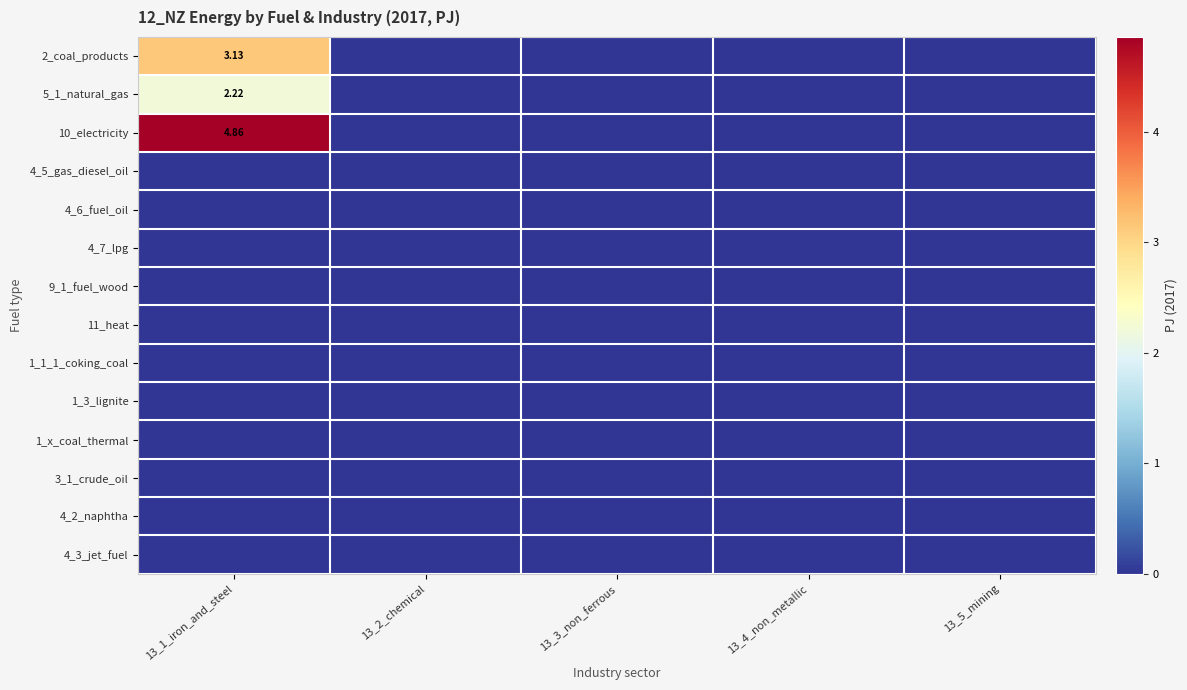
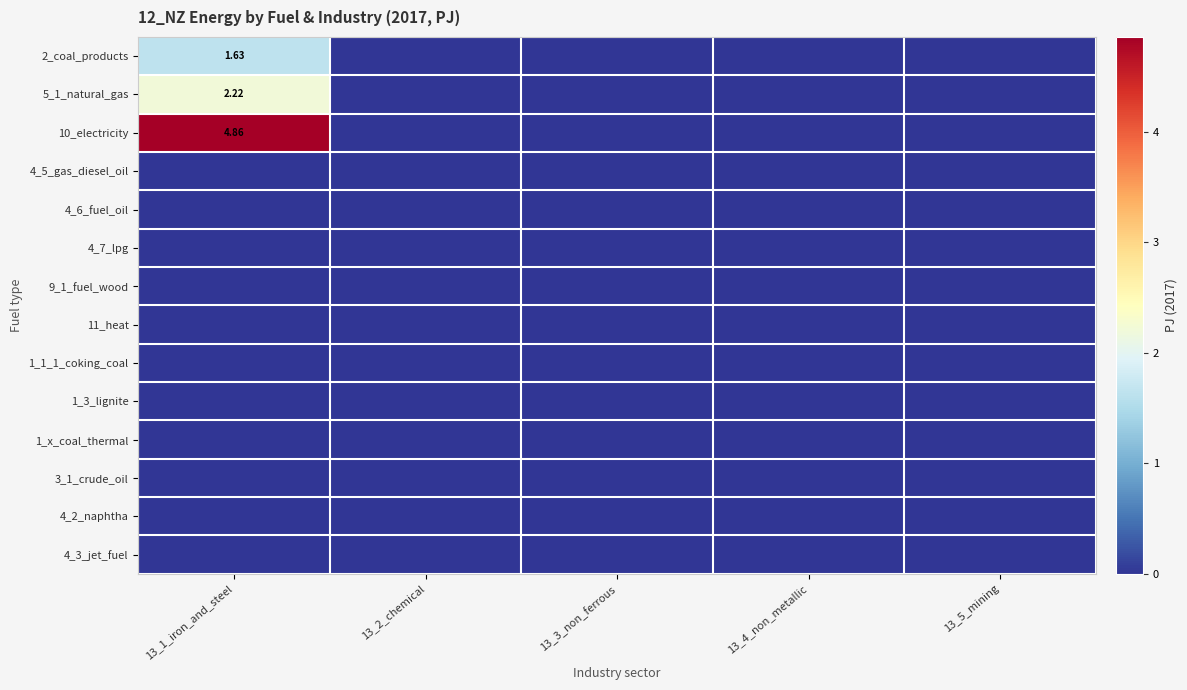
  {
    "2_coal_products": {
-     "13_1_iron_and_steel": 3.13
+     "13_1_iron_and_steel": 1.63
    },
    "5_1_natural_gas": {
      "13_1_iron_and_steel": 2.22
    },
    "10_electricity": {
      "13_1_iron_and_steel": 4.86
    }
  }
